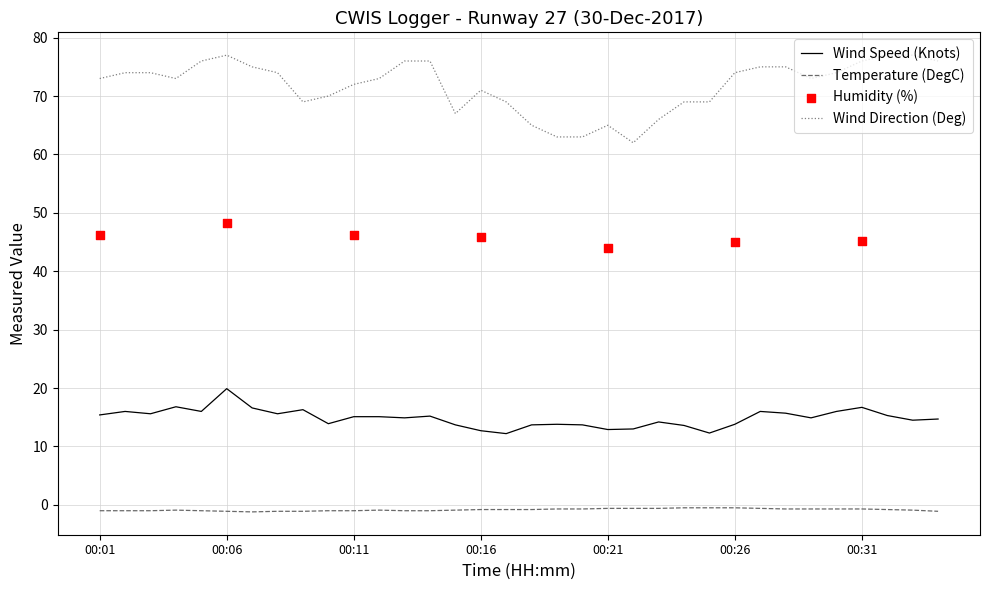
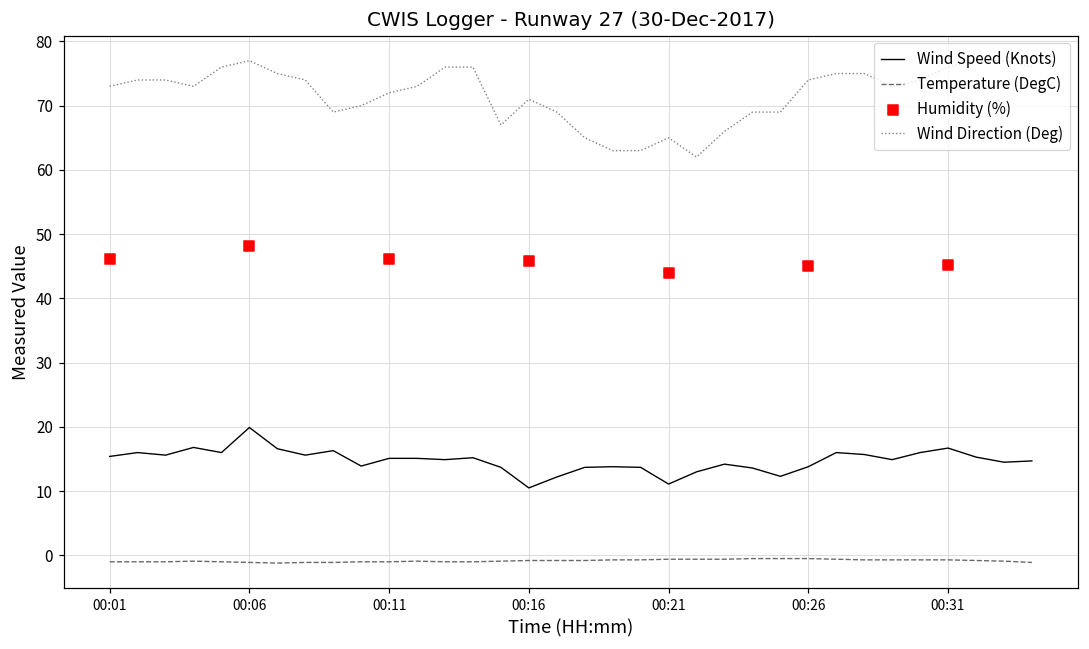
  {
    "Wind Speed (Knots)": {
      "00:01": 15,
      "00:06": 20,
      "00:11": 15,
-     "00:16": 13,
-     "00:21": 13,
+     "00:16": 11,
+     "00:21": 11,
      "00:26": 14,
      "00:31": 17
    }
  }
